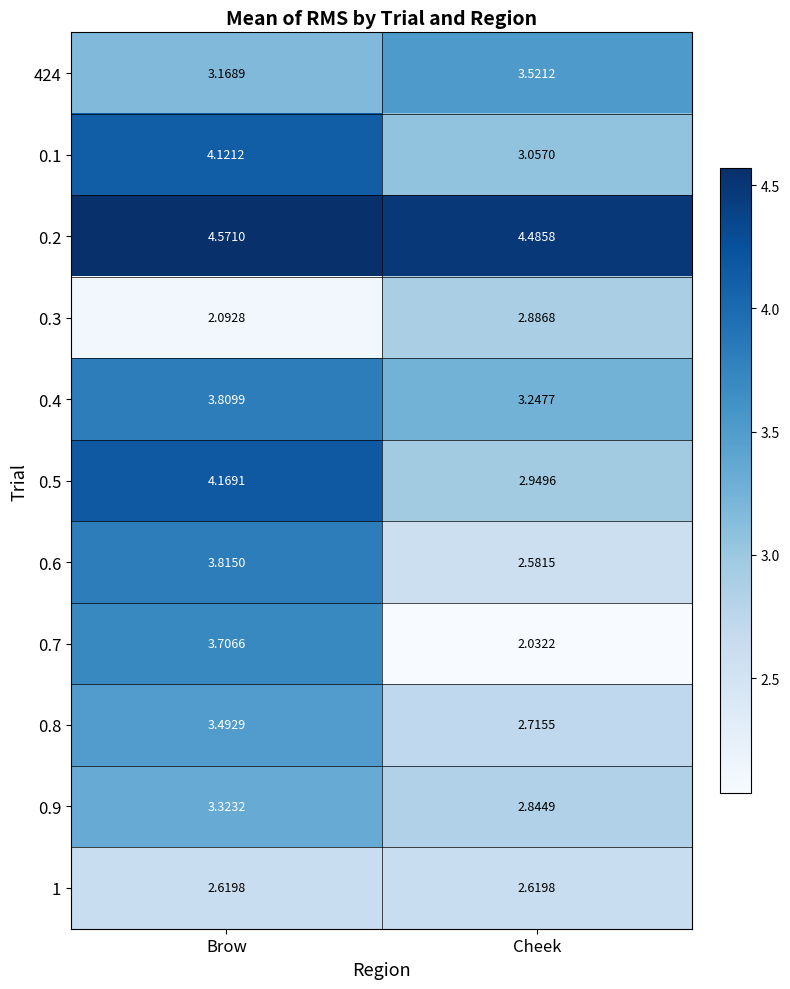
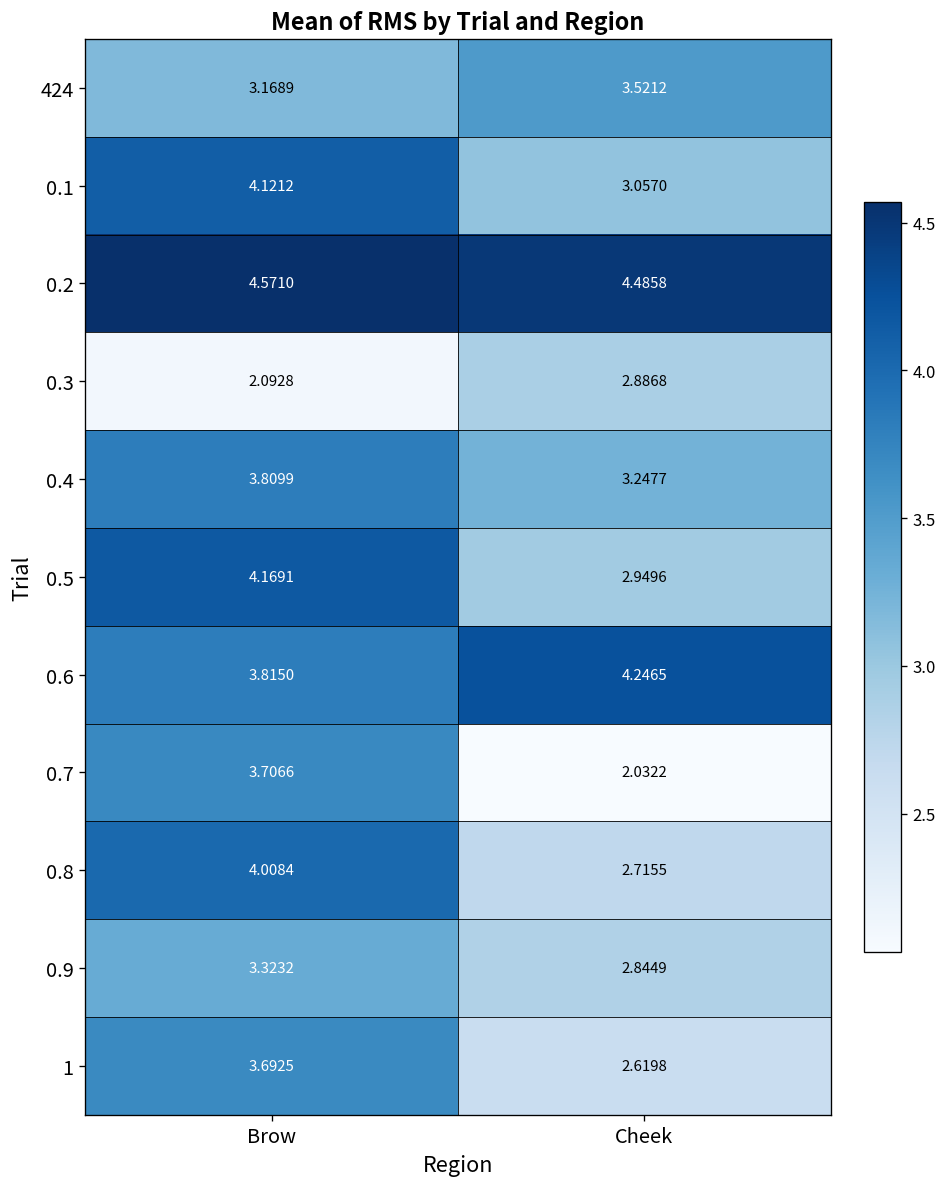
  {
    "424": {
      "Brow": 3.1689,
      "Cheek": 3.5212
    },
    "0.1": {
      "Brow": 4.1212,
      "Cheek": 3.0570
    },
    "0.2": {
      "Brow": 4.5710,
      "Cheek": 4.4858
    },
    "0.3": {
      "Brow": 2.0928,
      "Cheek": 2.8868
    },
    "0.4": {
      "Brow": 3.8099,
      "Cheek": 3.2477
    },
    "0.5": {
      "Brow": 4.1691,
      "Cheek": 2.9496
    },
    "0.6": {
      "Brow": 3.8150,
-     "Cheek": 2.5815
+     "Cheek": 4.2465
    },
    "0.7": {
      "Brow": 3.7066,
      "Cheek": 2.0322
    },
    "0.8": {
-     "Brow": 3.4929,
+     "Brow": 4.0084,
      "Cheek": 2.7155
    },
    "0.9": {
      "Brow": 3.3232,
      "Cheek": 2.8449
    },
    "1": {
-     "Brow": 2.6198,
+     "Brow": 3.6925,
      "Cheek": 2.6198
    }
  }
